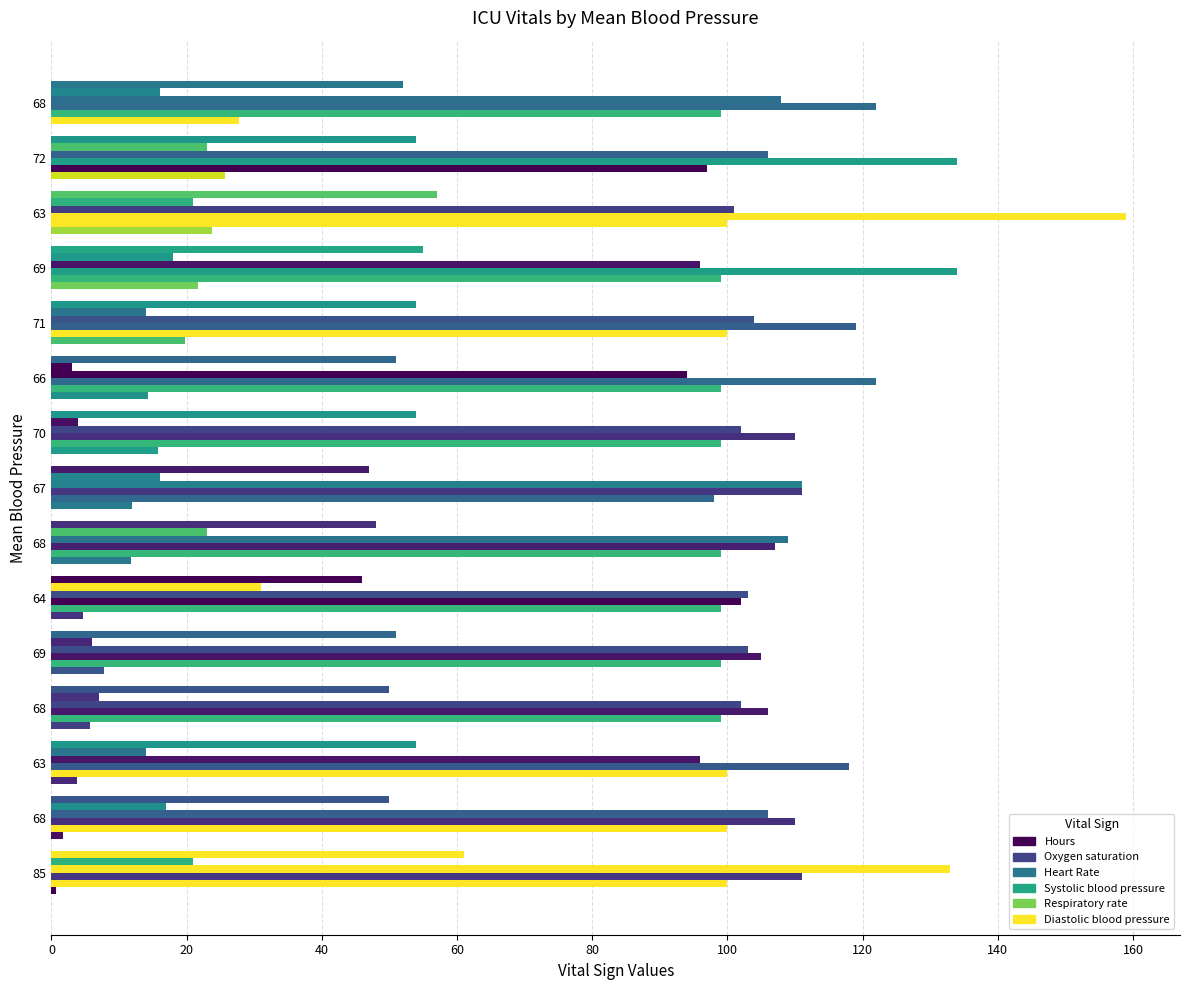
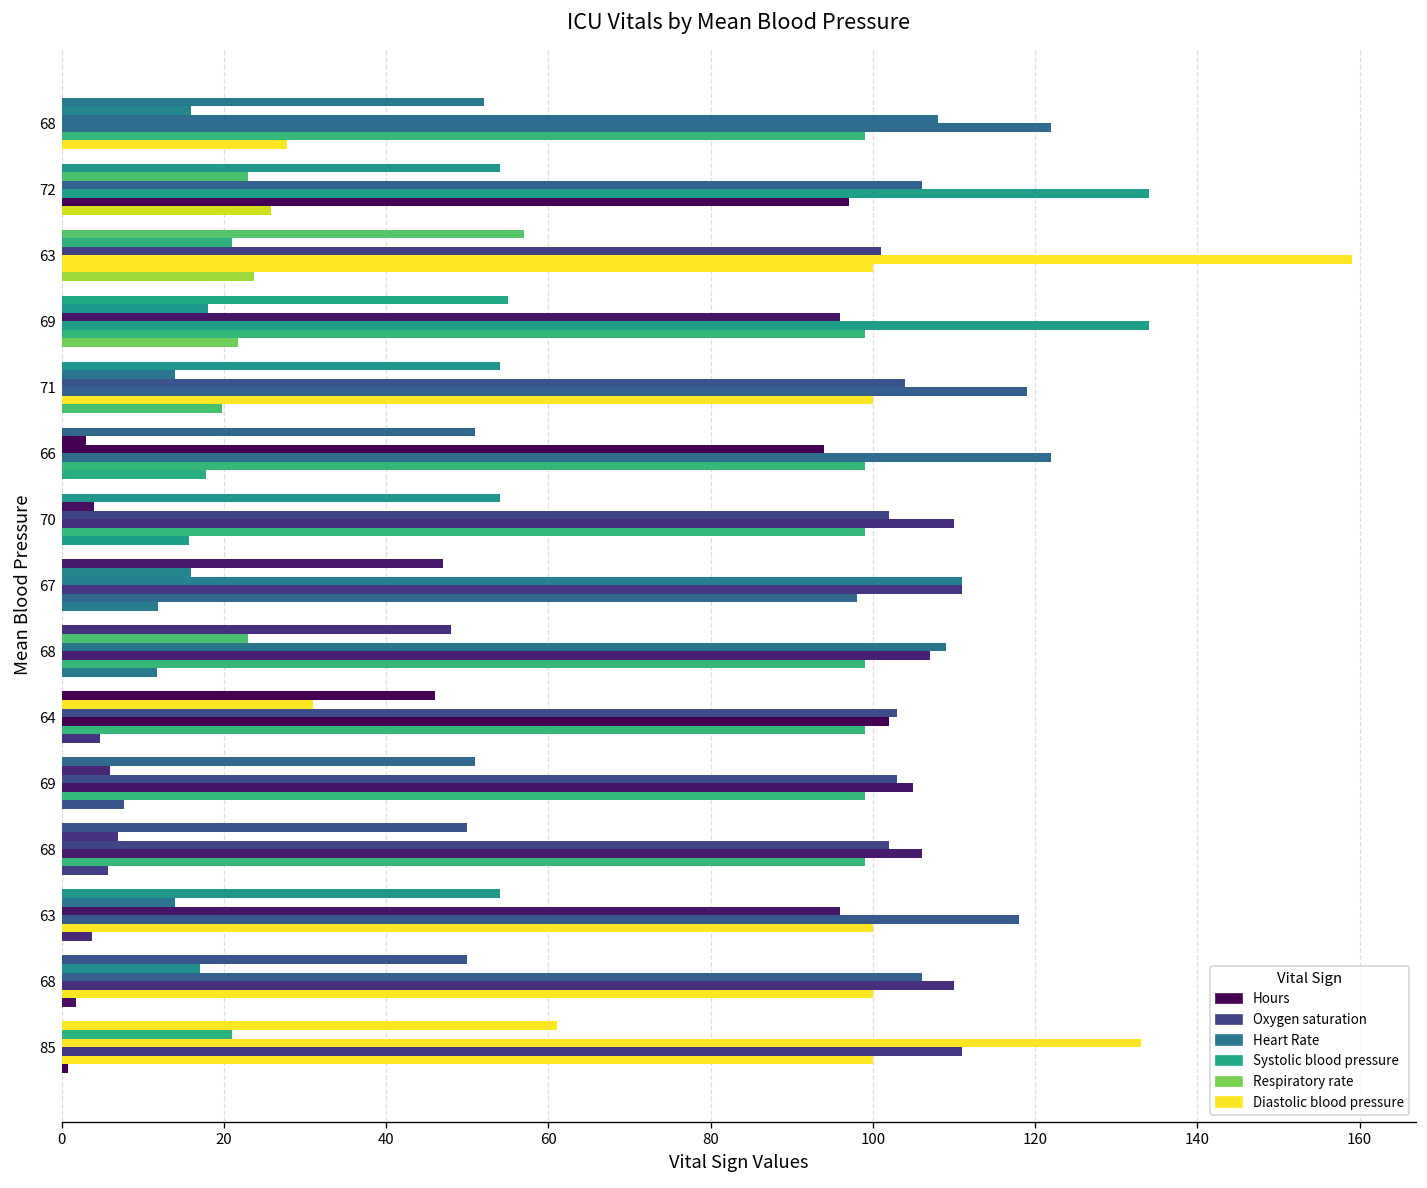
  {
    "Hours": {
      "72": 26,
      "71": 20,
-     "66": 14,
+     "66": 18,
      "70": 16,
      "67": 12,
      "64": 5,
      "85": 1
    }
  }
